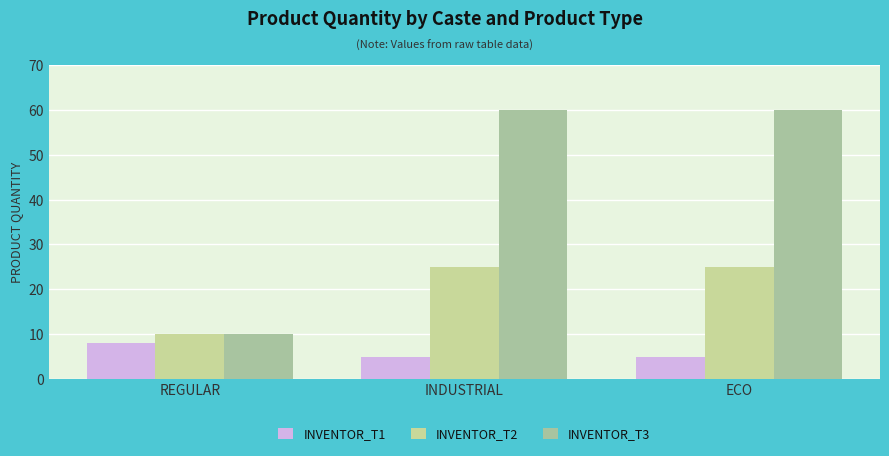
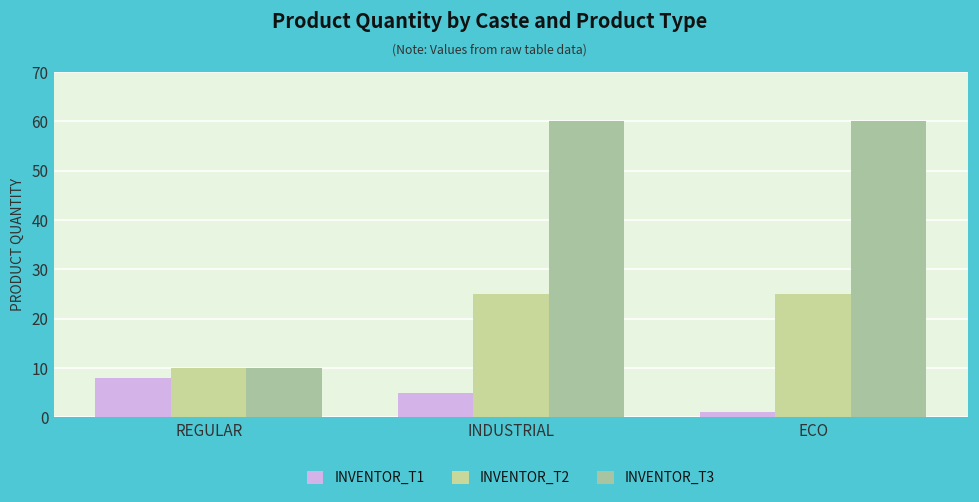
  {
    "INVENTOR_T1": {
      "REGULAR": 8,
      "INDUSTRIAL": 5,
-     "ECO": 5
+     "ECO": 1
    }
  }
